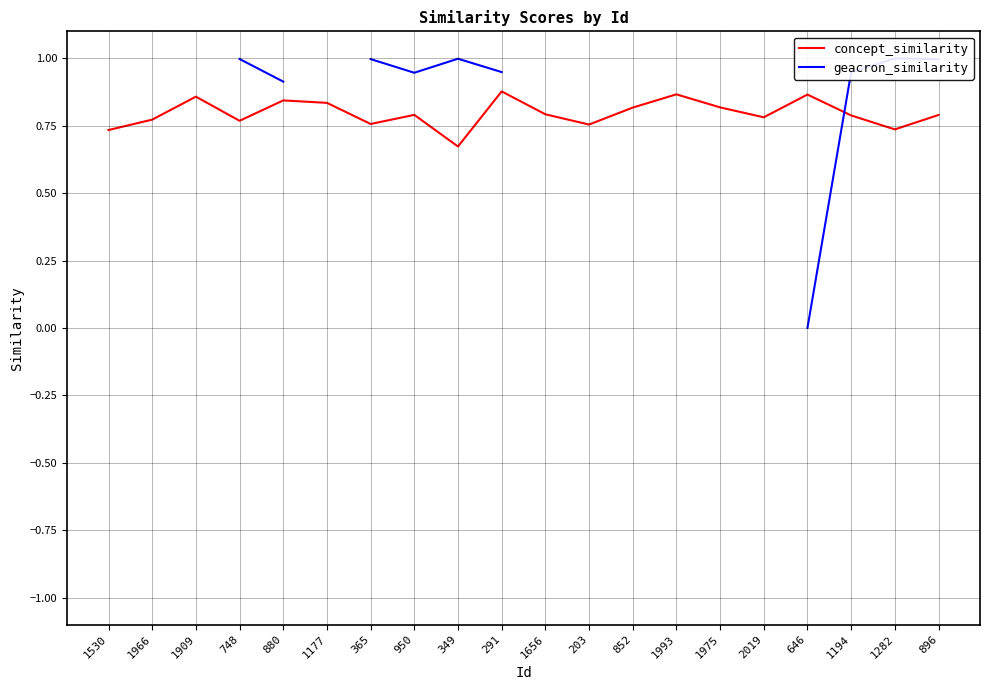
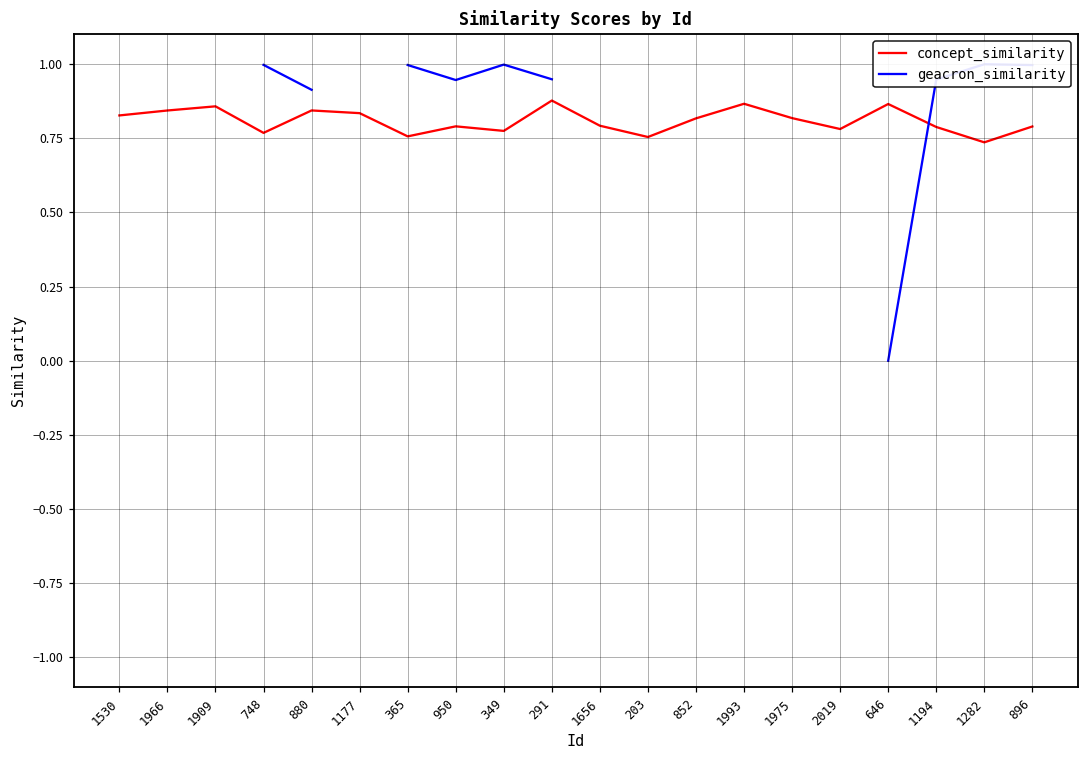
  {
    "concept_similarity": {
-     "1530": 0.73,
-     "1966": 0.77,
+     "1530": 0.83,
+     "1966": 0.84,
      "1909": 0.86,
      "748": 0.77,
      "880": 0.84,
      "1177": 0.83,
      "365": 0.76,
      "950": 0.79,
-     "349": 0.67,
+     "349": 0.77,
      "291": 0.88,
      "1656": 0.79,
      "203": 0.75,
      "852": 0.82,
      "1993": 0.87,
      "1975": 0.82,
      "2019": 0.78,
      "646": 0.87,
      "1194": 0.79,
      "1282": 0.74,
      "896": 0.79
    },
    "geacron_similarity": {
      "1530": 0.94,
      "748": 1.00,
      "880": 0.91,
      "365": 1.00,
      "950": 0.95,
      "349": 1.00,
      "291": 0.95,
      "203": 0.95,
      "646": 0.00
    }
  }
